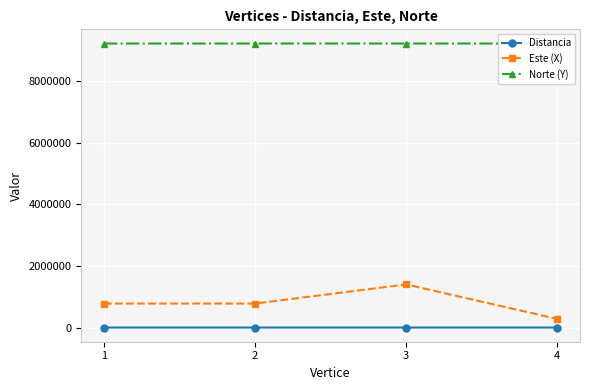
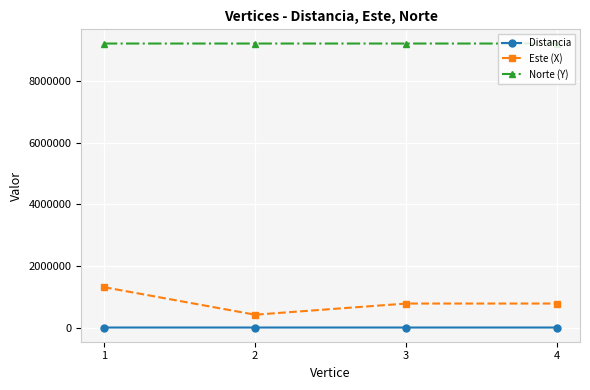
  {
    "Distancia": {
      "1": 0,
      "2": 0,
      "3": 0,
      "4": 0
    },
    "Este (X)": {
-     "1": 800000,
-     "2": 800000,
-     "3": 1400000,
-     "4": 300000
+     "1": 1300000,
+     "2": 400000,
+     "3": 800000,
+     "4": 800000
    },
    "Norte (Y)": {
      "1": 9200000,
      "2": 9200000,
      "3": 9200000
    }
  }
